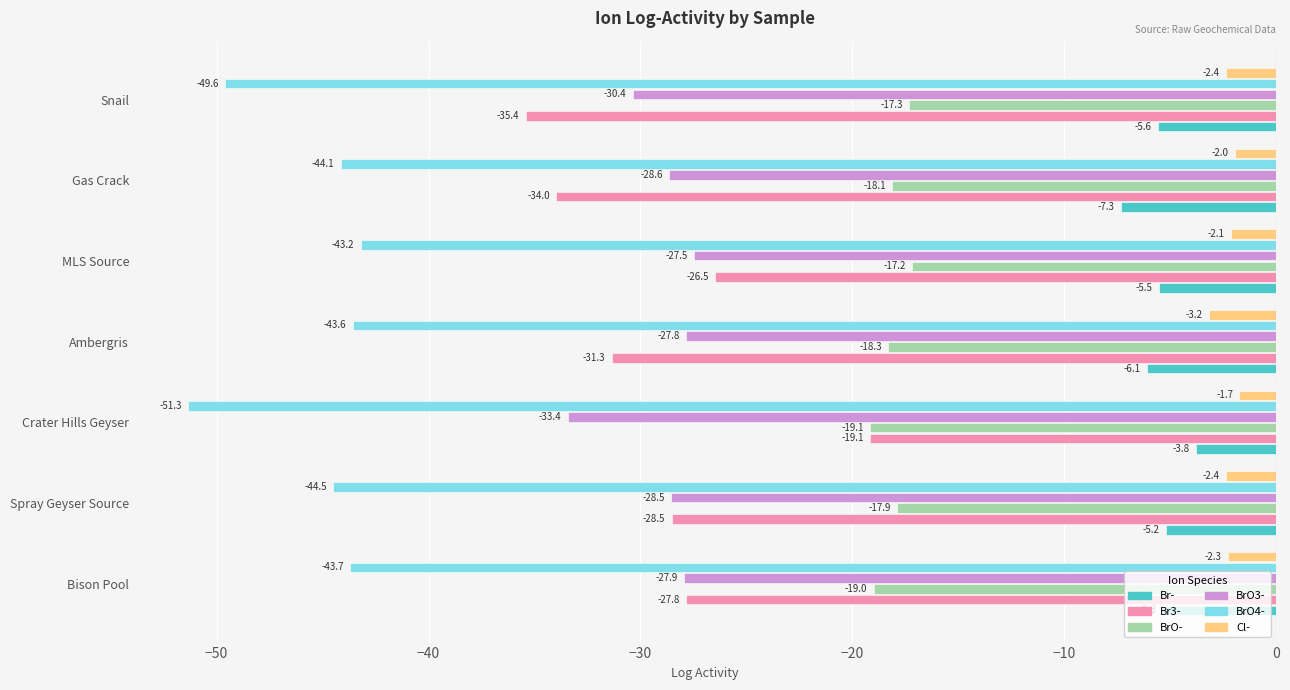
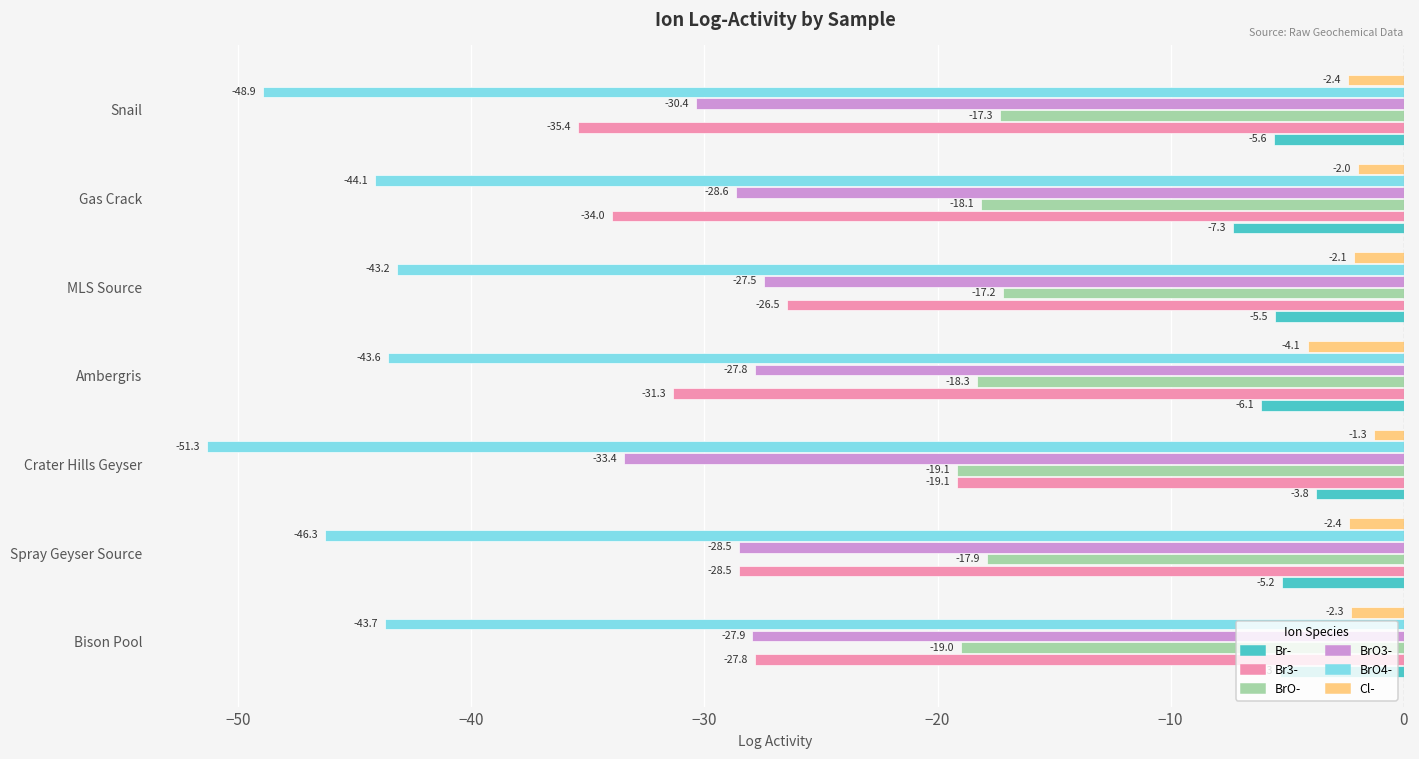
  {
    "Br-": {
      "Snail": -5.6,
      "Gas Crack": -7.3,
      "MLS Source": -5.5,
      "Ambergris": -6.1,
      "Crater Hills Geyser": -3.8,
      "Spray Geyser Source": -5.2
    },
    "BrO-": {
      "Snail": -17.3,
      "Gas Crack": -18.1,
      "MLS Source": -17.2,
      "Ambergris": -18.3,
      "Crater Hills Geyser": -19.1,
      "Spray Geyser Source": -17.9,
      "Bison Pool": -19.0
    },
    "BrO4-": {
-     "Snail": -49.6,
+     "Snail": -48.9,
      "Gas Crack": -44.1,
      "MLS Source": -43.2,
      "Ambergris": -43.6,
      "Crater Hills Geyser": -51.3,
-     "Spray Geyser Source": -44.5,
+     "Spray Geyser Source": -46.3,
      "Bison Pool": -43.7
    },
    "Cl-": {
      "Snail": -2.4,
      "Gas Crack": -2.0,
      "MLS Source": -2.1,
-     "Ambergris": -3.2,
-     "Crater Hills Geyser": -1.7,
+     "Ambergris": -4.1,
+     "Crater Hills Geyser": -1.3,
      "Spray Geyser Source": -2.4,
      "Bison Pool": -2.3
    }
  }
